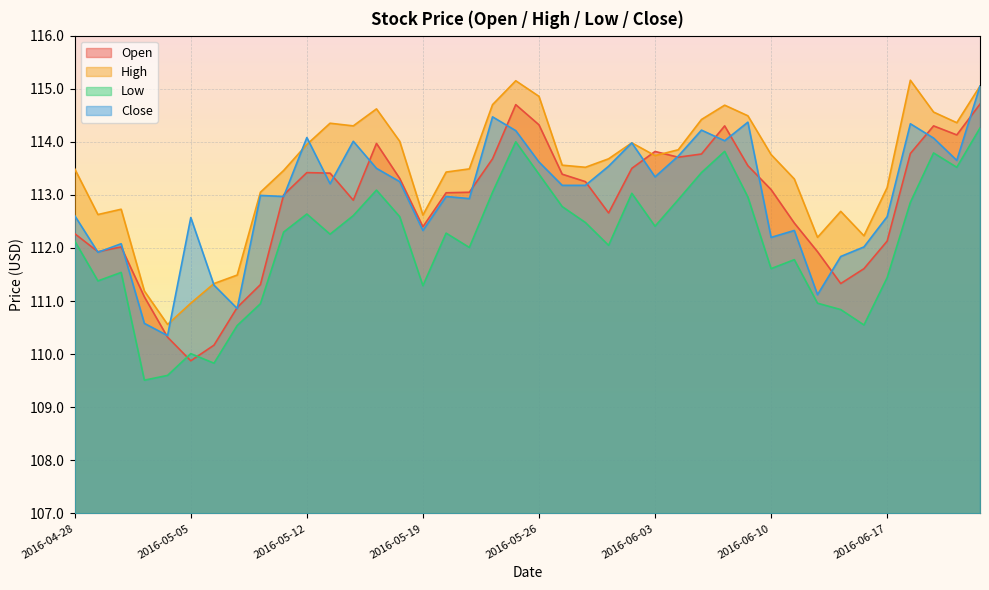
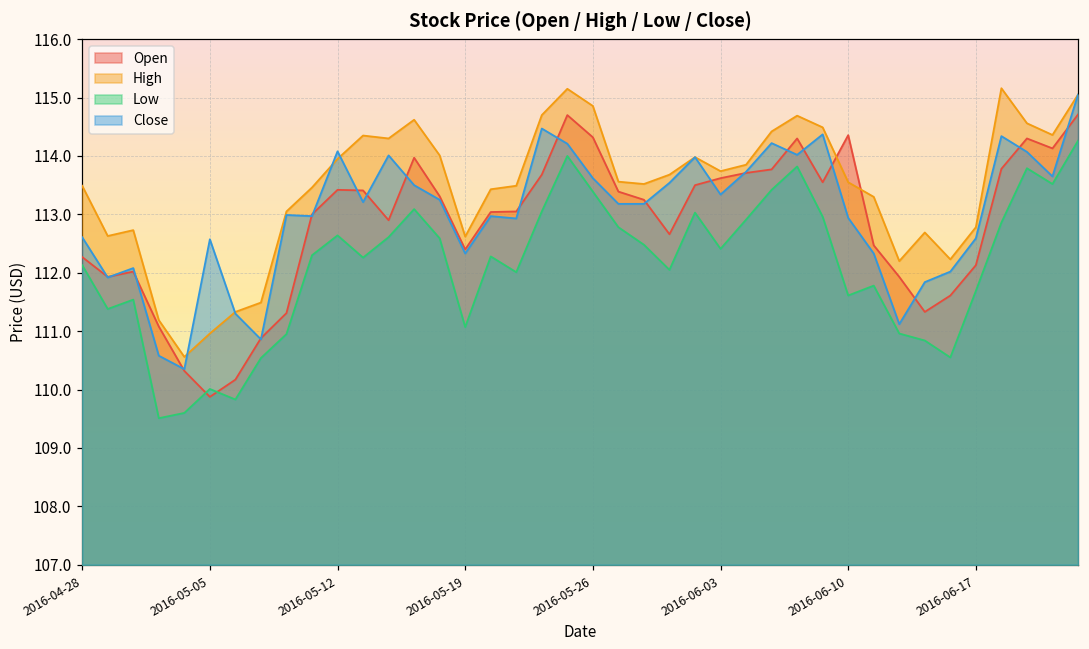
  {
    "Open": {
      "2016-04-28": 112.3,
      "2016-05-05": 109.9,
      "2016-05-12": 113.4,
      "2016-05-19": 112.4,
      "2016-05-26": 114.3,
-     "2016-06-03": 113.8,
-     "2016-06-10": 113.1,
+     "2016-06-03": 113.6,
+     "2016-06-10": 114.4,
      "2016-06-17": 112.1
    },
    "High": {
      "2016-04-28": 113.5,
      "2016-05-05": 111.0,
      "2016-05-12": 113.9,
      "2016-05-19": 112.6,
      "2016-05-26": 114.9,
      "2016-06-03": 113.7,
-     "2016-06-10": 113.8,
-     "2016-06-17": 113.1
+     "2016-06-10": 113.6,
+     "2016-06-17": 112.8
    },
    "Low": {
      "2016-04-28": 112.1,
      "2016-05-05": 110.0,
      "2016-05-12": 112.6,
-     "2016-05-19": 111.3,
+     "2016-05-19": 111.1,
      "2016-05-26": 113.4,
      "2016-06-03": 112.4,
      "2016-06-10": 111.6,
-     "2016-06-17": 111.4
+     "2016-06-17": 111.7
    },
    "Close": {
      "2016-04-28": 112.6,
      "2016-05-05": 112.6,
      "2016-05-12": 114.1,
      "2016-05-19": 112.3,
      "2016-05-26": 113.6,
      "2016-06-03": 113.3,
-     "2016-06-10": 112.2,
+     "2016-06-10": 112.9,
      "2016-06-17": 112.6
    }
  }
